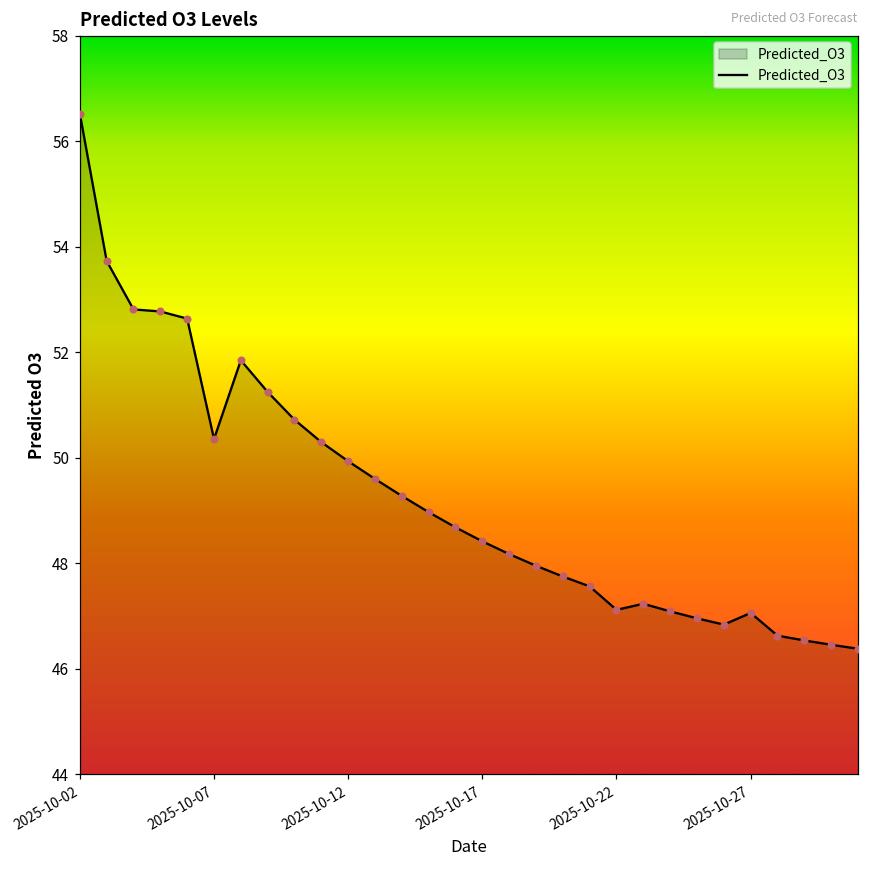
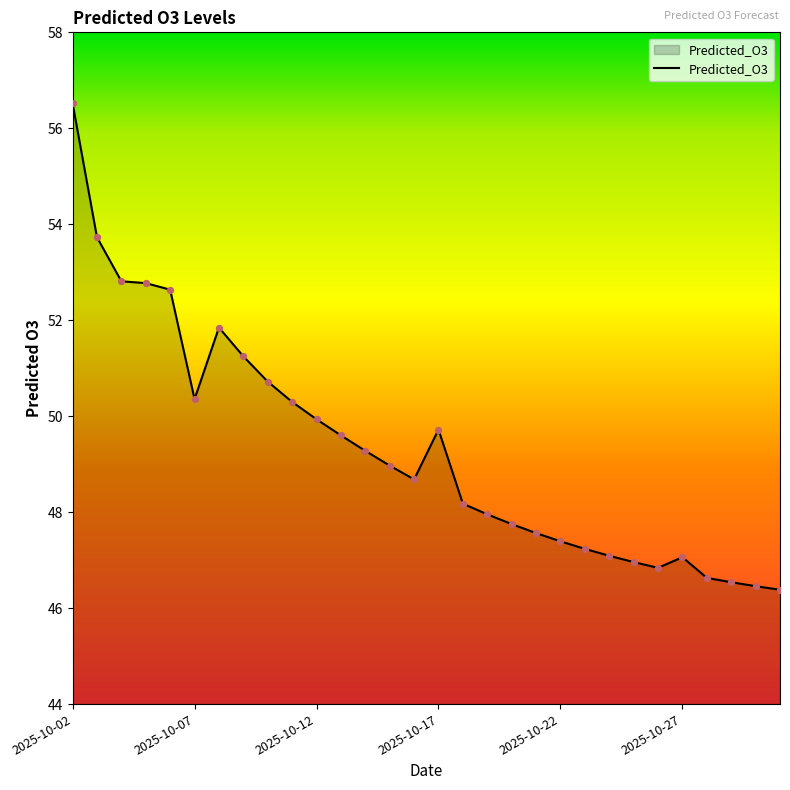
  {
    "2025-10-02": 56.5,
    "2025-10-07": 50.4,
    "2025-10-12": 49.9,
-   "2025-10-17": 48.4,
-   "2025-10-22": 47.1,
+   "2025-10-17": 49.7,
+   "2025-10-22": 47.4,
    "2025-10-27": 47.1
  }
